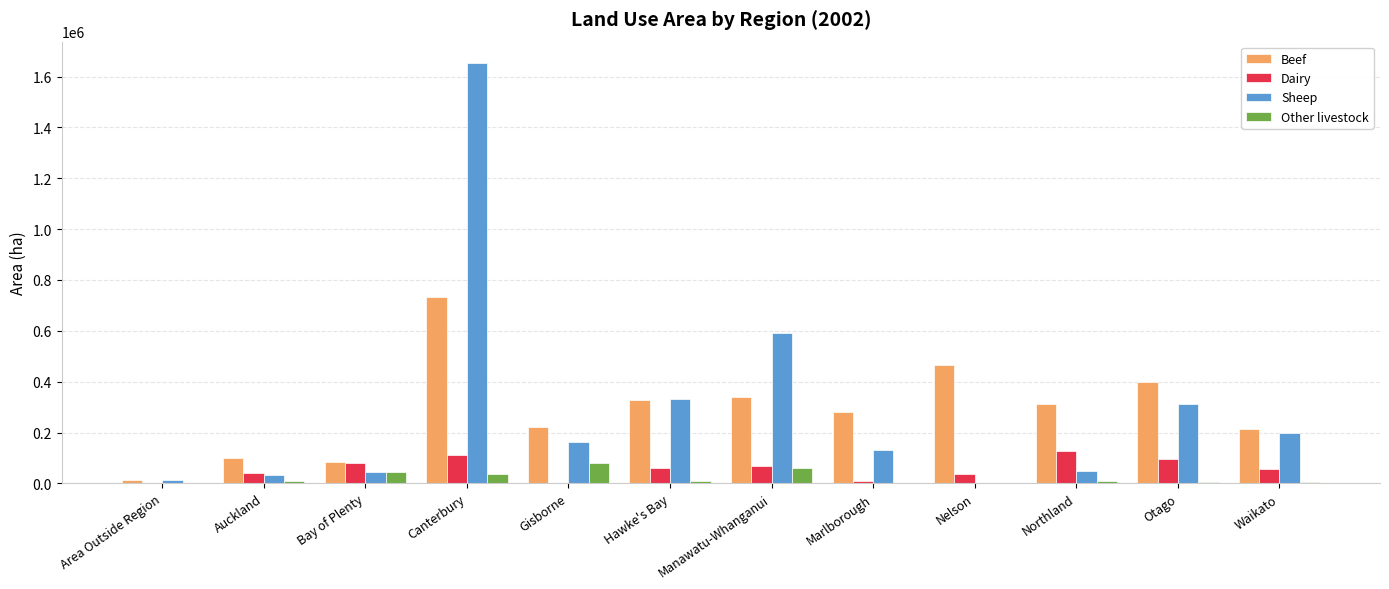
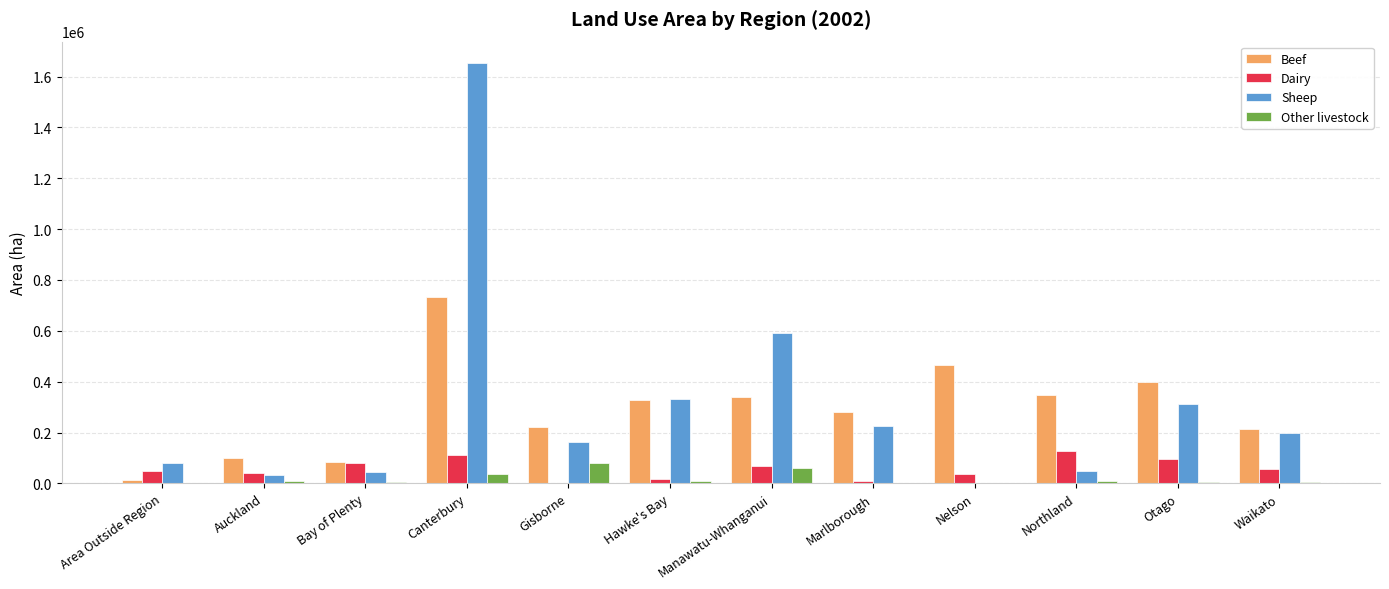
  {
    "Beef": {
      "Area Outside Region": 10000,
      "Auckland": 100000,
      "Bay of Plenty": 90000,
      "Canterbury": 730000,
      "Gisborne": 220000,
      "Hawke's Bay": 330000,
      "Manawatu-Whanganui": 340000,
      "Marlborough": 280000,
      "Nelson": 460000,
-     "Northland": 310000,
+     "Northland": 350000,
      "Otago": 400000,
      "Waikato": 220000
    },
    "Dairy": {
-     "Area Outside Region": 0,
+     "Area Outside Region": 50000,
      "Auckland": 40000,
      "Bay of Plenty": 80000,
      "Canterbury": 110000,
-     "Hawke's Bay": 60000,
+     "Hawke's Bay": 20000,
      "Manawatu-Whanganui": 70000,
      "Nelson": 40000,
      "Northland": 130000,
      "Otago": 100000,
      "Waikato": 60000
    },
    "Sheep": {
-     "Area Outside Region": 10000,
+     "Area Outside Region": 80000,
      "Auckland": 30000,
      "Bay of Plenty": 40000,
      "Canterbury": 1650000,
      "Gisborne": 160000,
      "Hawke's Bay": 330000,
      "Manawatu-Whanganui": 590000,
-     "Marlborough": 130000,
+     "Marlborough": 220000,
      "Northland": 50000,
      "Otago": 310000,
      "Waikato": 200000
    },
    "Other livestock": {
      "Auckland": 10000,
-     "Bay of Plenty": 40000,
+     "Bay of Plenty": 10000,
      "Canterbury": 40000,
      "Gisborne": 80000,
      "Manawatu-Whanganui": 60000
    }
  }
